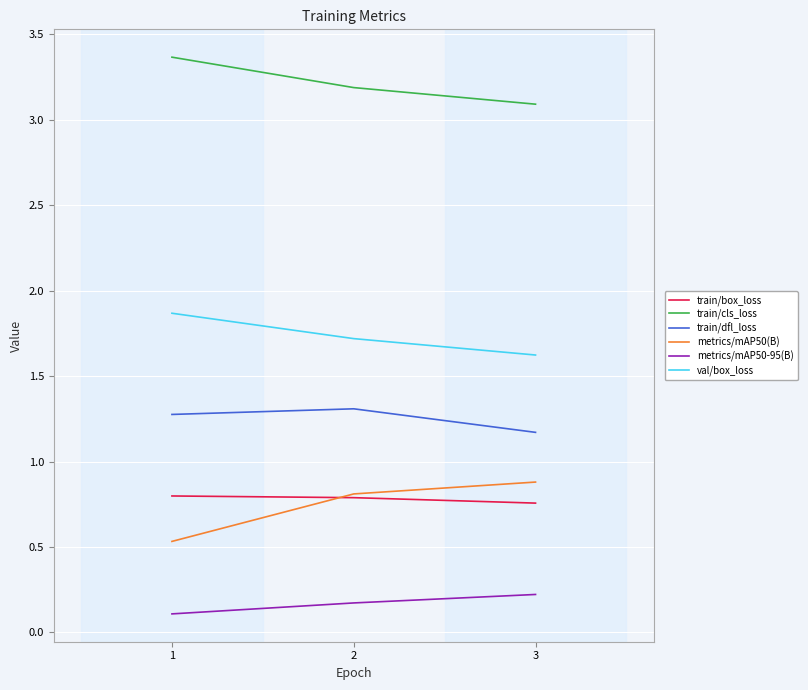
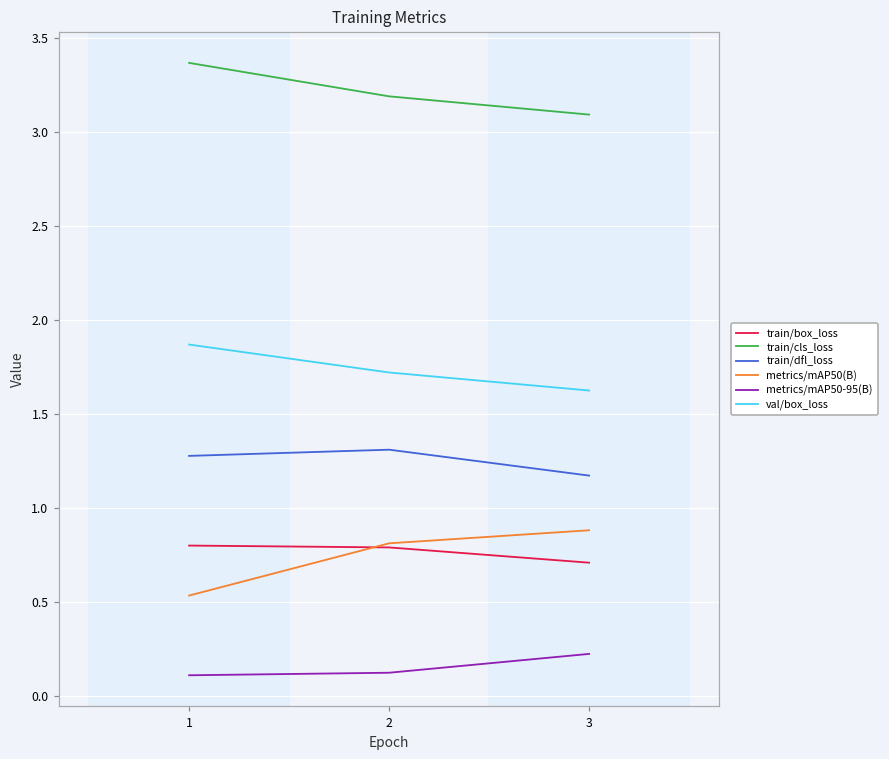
  {
    "train/box_loss": {
      "1": 0.80,
      "2": 0.79,
-     "3": 0.76
+     "3": 0.71
    },
    "train/cls_loss": {
      "1": 3.37,
      "2": 3.19,
      "3": 3.09
    },
    "train/dfl_loss": {
      "1": 1.28,
      "2": 1.31,
      "3": 1.17
    },
    "metrics/mAP50(B)": {
      "1": 0.53,
      "2": 0.81,
      "3": 0.88
    },
    "metrics/mAP50-95(B)": {
      "1": 0.11,
-     "2": 0.17,
+     "2": 0.12,
      "3": 0.22
    },
    "val/box_loss": {
      "1": 1.87,
      "2": 1.72,
      "3": 1.62
    }
  }
